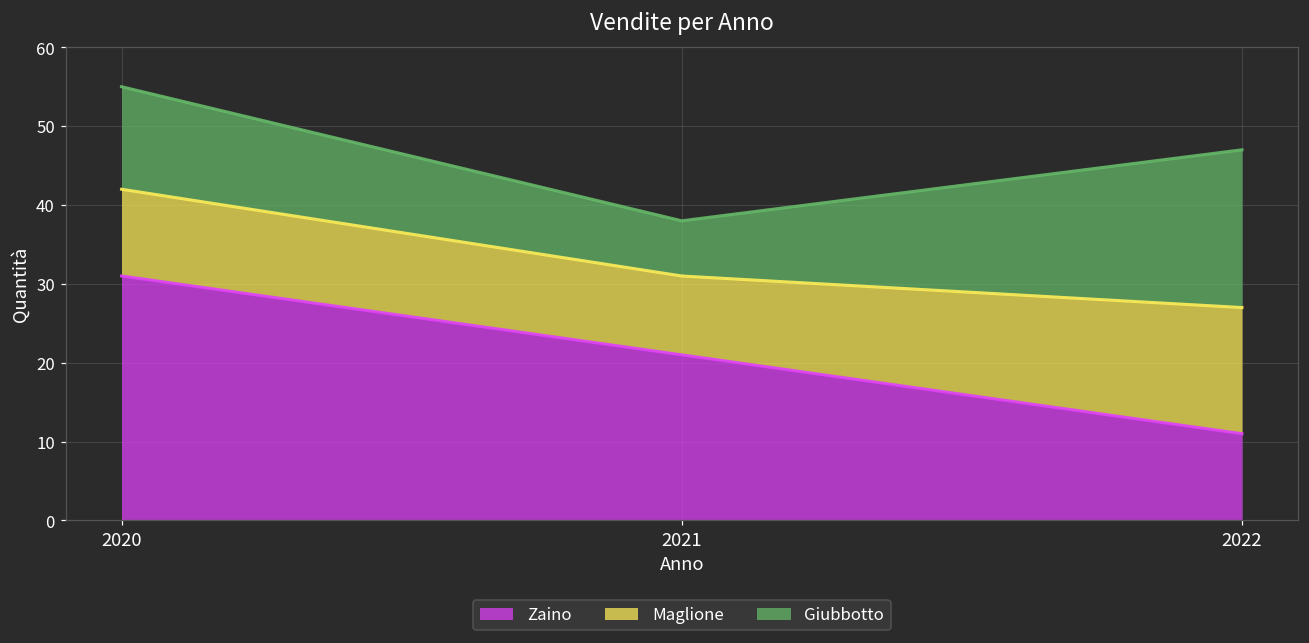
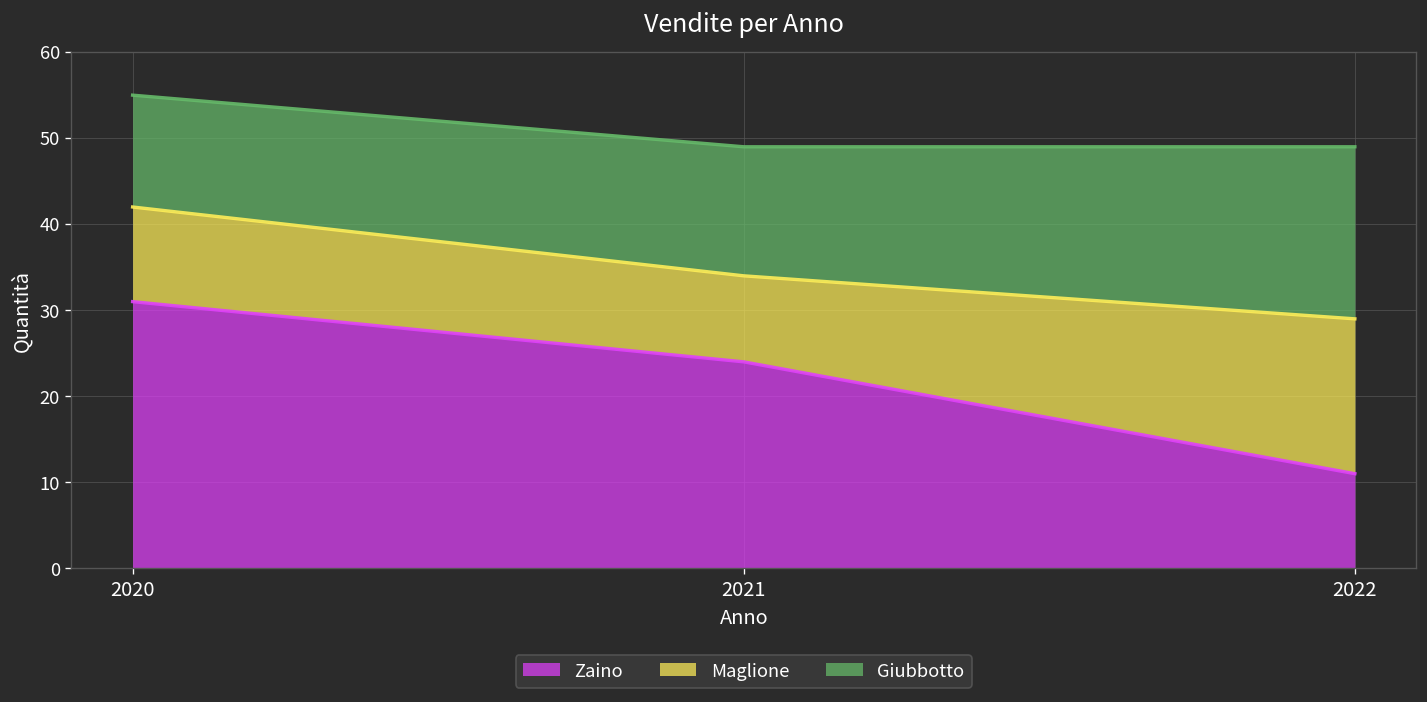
  {
    "Zaino": {
      "2020": 31,
-     "2021": 21,
+     "2021": 24,
      "2022": 11
    },
    "Maglione": {
      "2020": 11,
      "2021": 10,
-     "2022": 16
+     "2022": 18
    },
    "Giubbotto": {
      "2020": 13,
-     "2021": 7,
+     "2021": 15,
      "2022": 20
    }
  }
